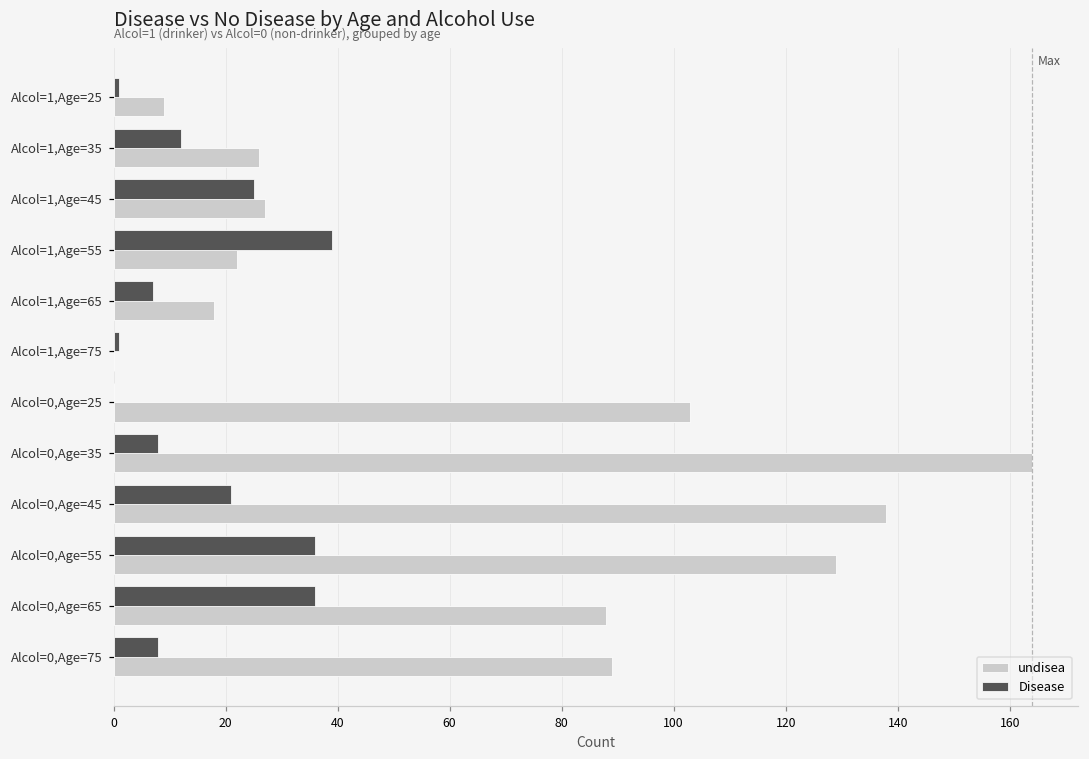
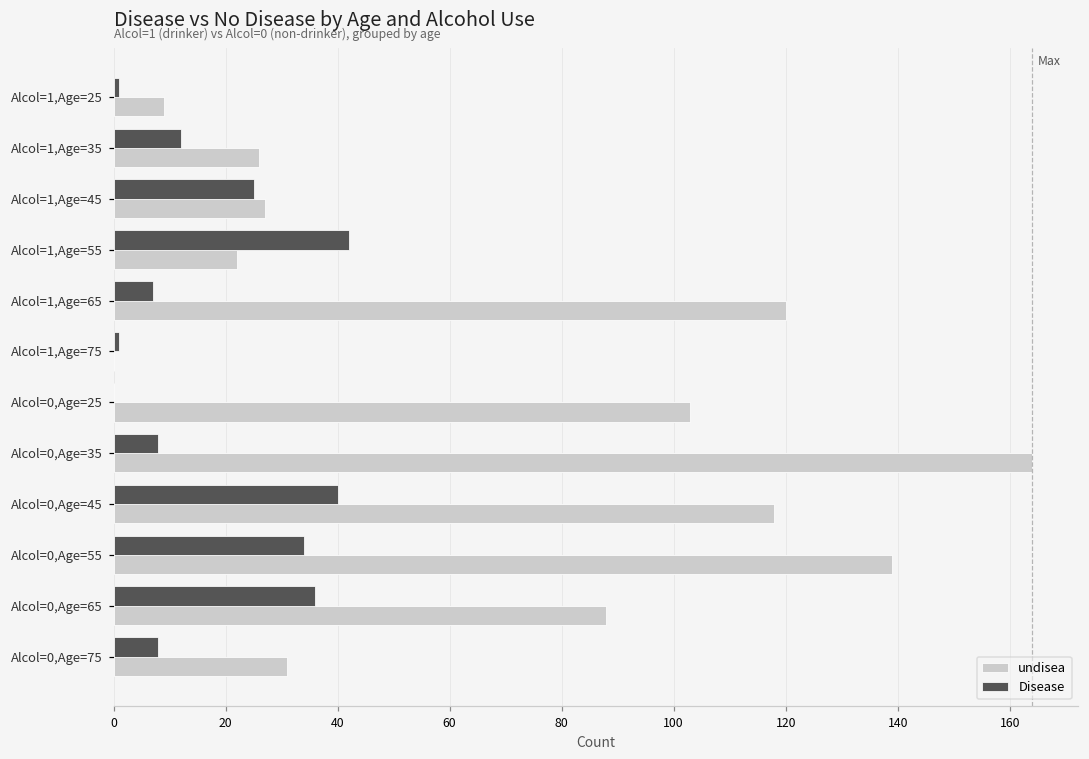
  {
    "undisea": {
      "Alcol=1,Age=25": 9,
      "Alcol=1,Age=35": 26,
      "Alcol=1,Age=45": 27,
      "Alcol=1,Age=55": 22,
-     "Alcol=1,Age=65": 18,
+     "Alcol=1,Age=65": 120,
      "Alcol=1,Age=75": 0,
      "Alcol=0,Age=25": 103,
      "Alcol=0,Age=35": 164,
-     "Alcol=0,Age=45": 138,
-     "Alcol=0,Age=55": 129,
+     "Alcol=0,Age=45": 118,
+     "Alcol=0,Age=55": 139,
      "Alcol=0,Age=65": 88,
-     "Alcol=0,Age=75": 89
+     "Alcol=0,Age=75": 31
    },
    "Disease": {
      "Alcol=1,Age=25": 1,
      "Alcol=1,Age=35": 12,
      "Alcol=1,Age=45": 25,
-     "Alcol=1,Age=55": 39,
+     "Alcol=1,Age=55": 42,
      "Alcol=1,Age=65": 7,
      "Alcol=1,Age=75": 1,
      "Alcol=0,Age=25": 0,
      "Alcol=0,Age=35": 8,
-     "Alcol=0,Age=45": 21,
-     "Alcol=0,Age=55": 36,
+     "Alcol=0,Age=45": 40,
+     "Alcol=0,Age=55": 34,
      "Alcol=0,Age=65": 36,
      "Alcol=0,Age=75": 8
    }
  }
